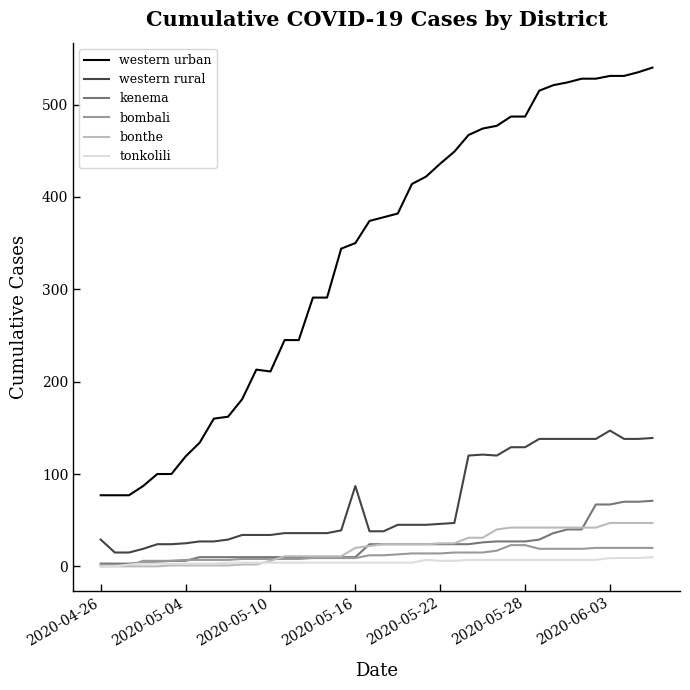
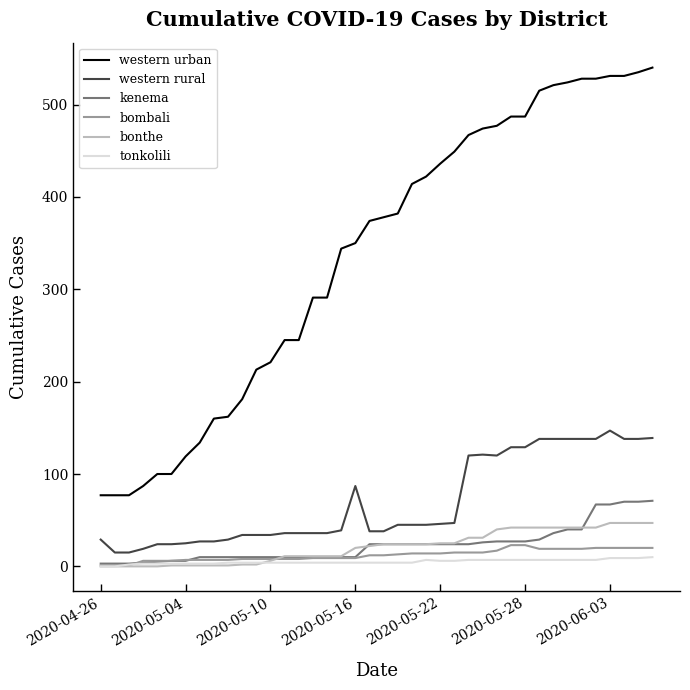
  {
    "western urban": {
      "2020-04-26": 80,
      "2020-05-04": 120,
-     "2020-05-10": 210,
+     "2020-05-10": 220,
      "2020-05-16": 350,
      "2020-05-22": 440,
      "2020-05-28": 490,
      "2020-06-03": 530
    },
    "western rural": {
      "2020-04-26": 30,
      "2020-05-04": 30,
      "2020-05-10": 30,
      "2020-05-16": 90,
      "2020-05-22": 50,
      "2020-05-28": 130,
      "2020-06-03": 150
    }
  }
